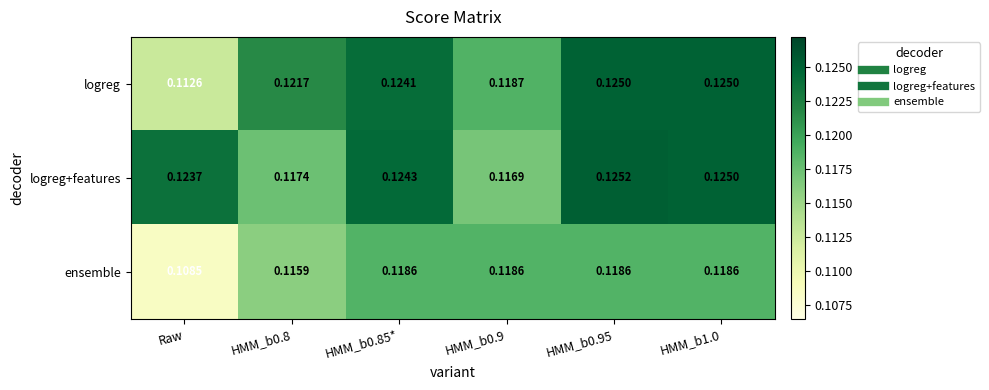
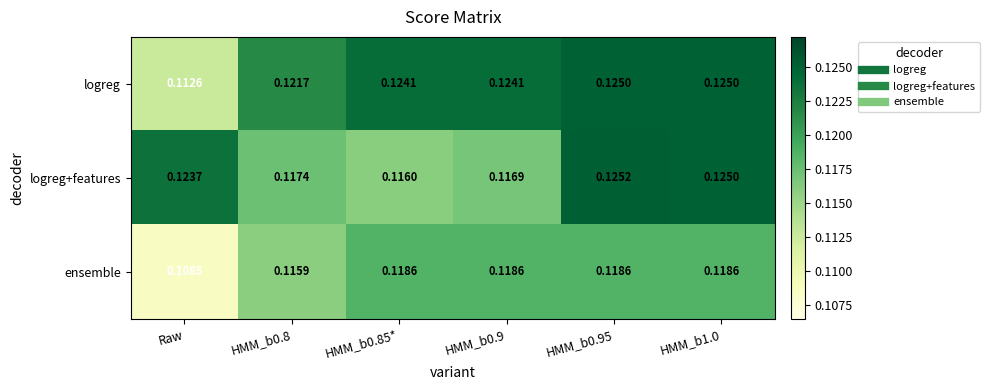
  {
    "logreg": {
      "Raw": 0.1126,
      "HMM_b0.8": 0.1217,
      "HMM_b0.85*": 0.1241,
-     "HMM_b0.9": 0.1187,
+     "HMM_b0.9": 0.1241,
      "HMM_b0.95": 0.1250,
      "HMM_b1.0": 0.1250
    },
    "logreg+features": {
      "Raw": 0.1237,
      "HMM_b0.8": 0.1174,
-     "HMM_b0.85*": 0.1243,
+     "HMM_b0.85*": 0.1160,
      "HMM_b0.9": 0.1169,
      "HMM_b0.95": 0.1252,
      "HMM_b1.0": 0.1250
    },
    "ensemble": {
      "Raw": 0.1085,
      "HMM_b0.8": 0.1159,
      "HMM_b0.85*": 0.1186,
      "HMM_b0.9": 0.1186,
      "HMM_b0.95": 0.1186,
      "HMM_b1.0": 0.1186
    }
  }
